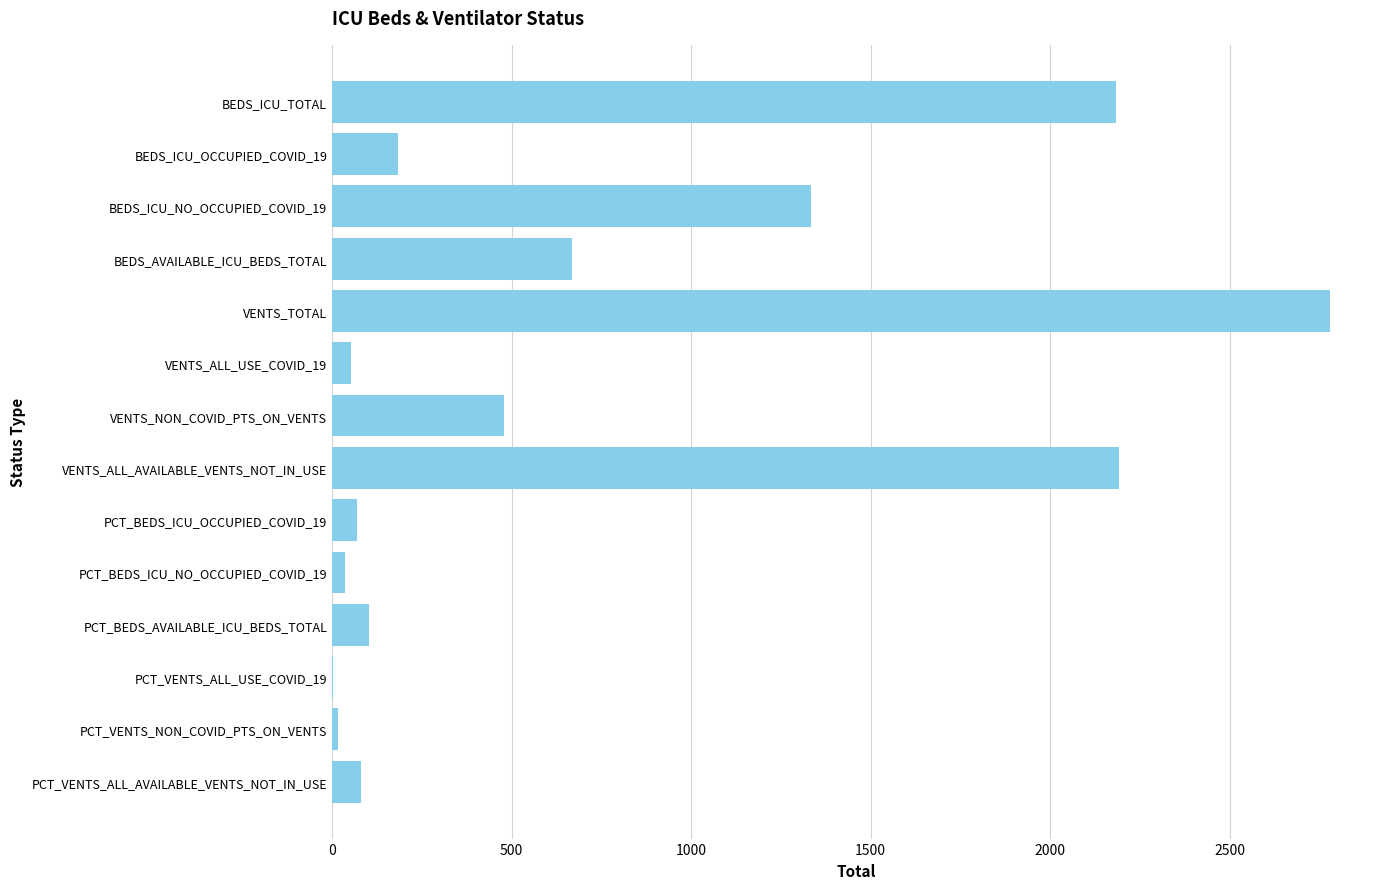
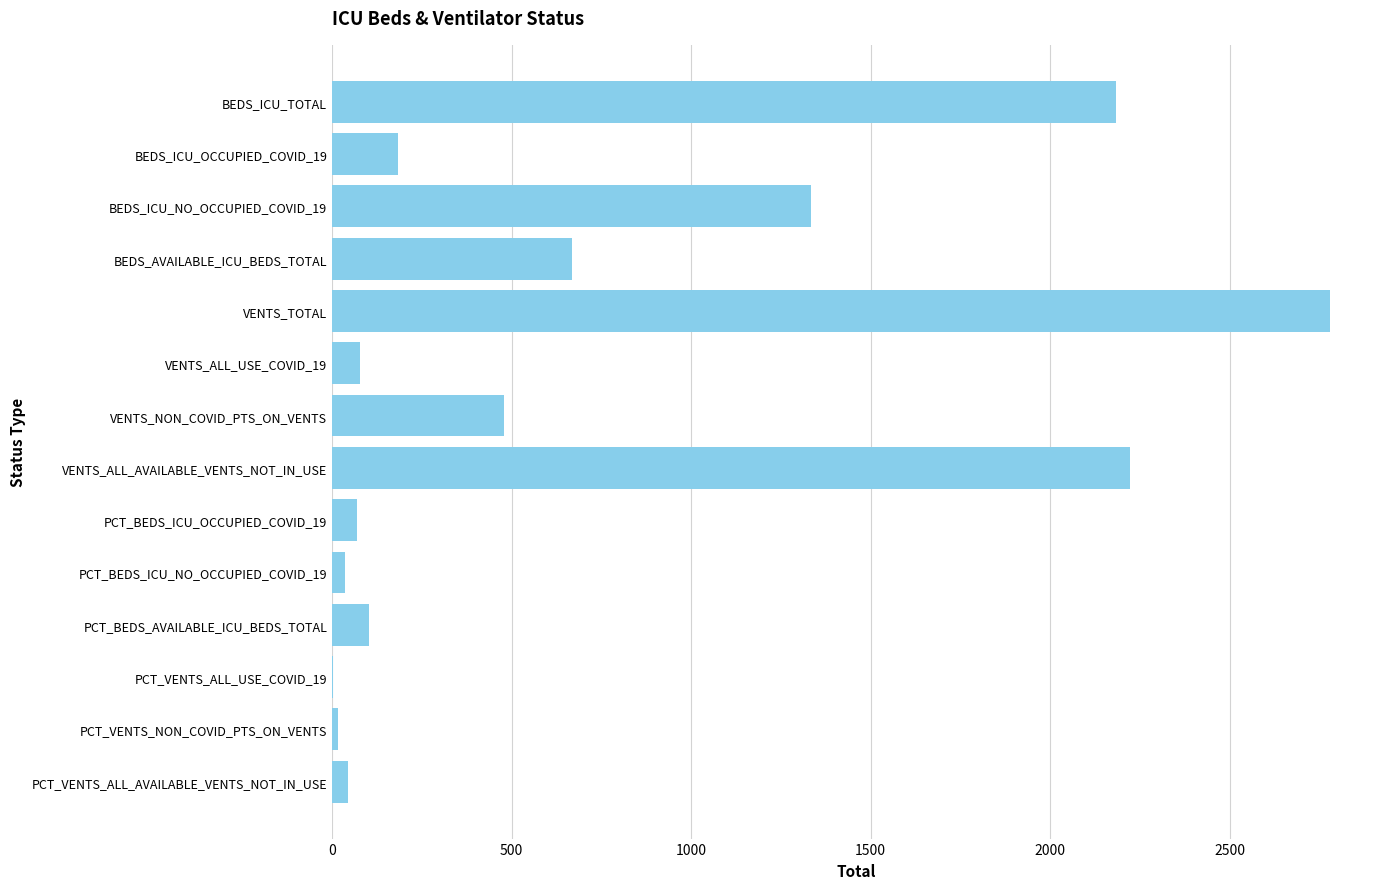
  {
    "BEDS_ICU_TOTAL": 2190,
    "BEDS_ICU_OCCUPIED_COVID_19": 190,
    "BEDS_ICU_NO_OCCUPIED_COVID_19": 1330,
    "BEDS_AVAILABLE_ICU_BEDS_TOTAL": 670,
    "VENTS_TOTAL": 2780,
-   "VENTS_ALL_USE_COVID_19": 50,
+   "VENTS_ALL_USE_COVID_19": 80,
    "VENTS_NON_COVID_PTS_ON_VENTS": 480,
-   "VENTS_ALL_AVAILABLE_VENTS_NOT_IN_USE": 2190,
+   "VENTS_ALL_AVAILABLE_VENTS_NOT_IN_USE": 2220,
    "PCT_BEDS_ICU_OCCUPIED_COVID_19": 70,
    "PCT_BEDS_ICU_NO_OCCUPIED_COVID_19": 40,
    "PCT_BEDS_AVAILABLE_ICU_BEDS_TOTAL": 100,
    "PCT_VENTS_NON_COVID_PTS_ON_VENTS": 20,
-   "PCT_VENTS_ALL_AVAILABLE_VENTS_NOT_IN_USE": 80
+   "PCT_VENTS_ALL_AVAILABLE_VENTS_NOT_IN_USE": 40
  }
